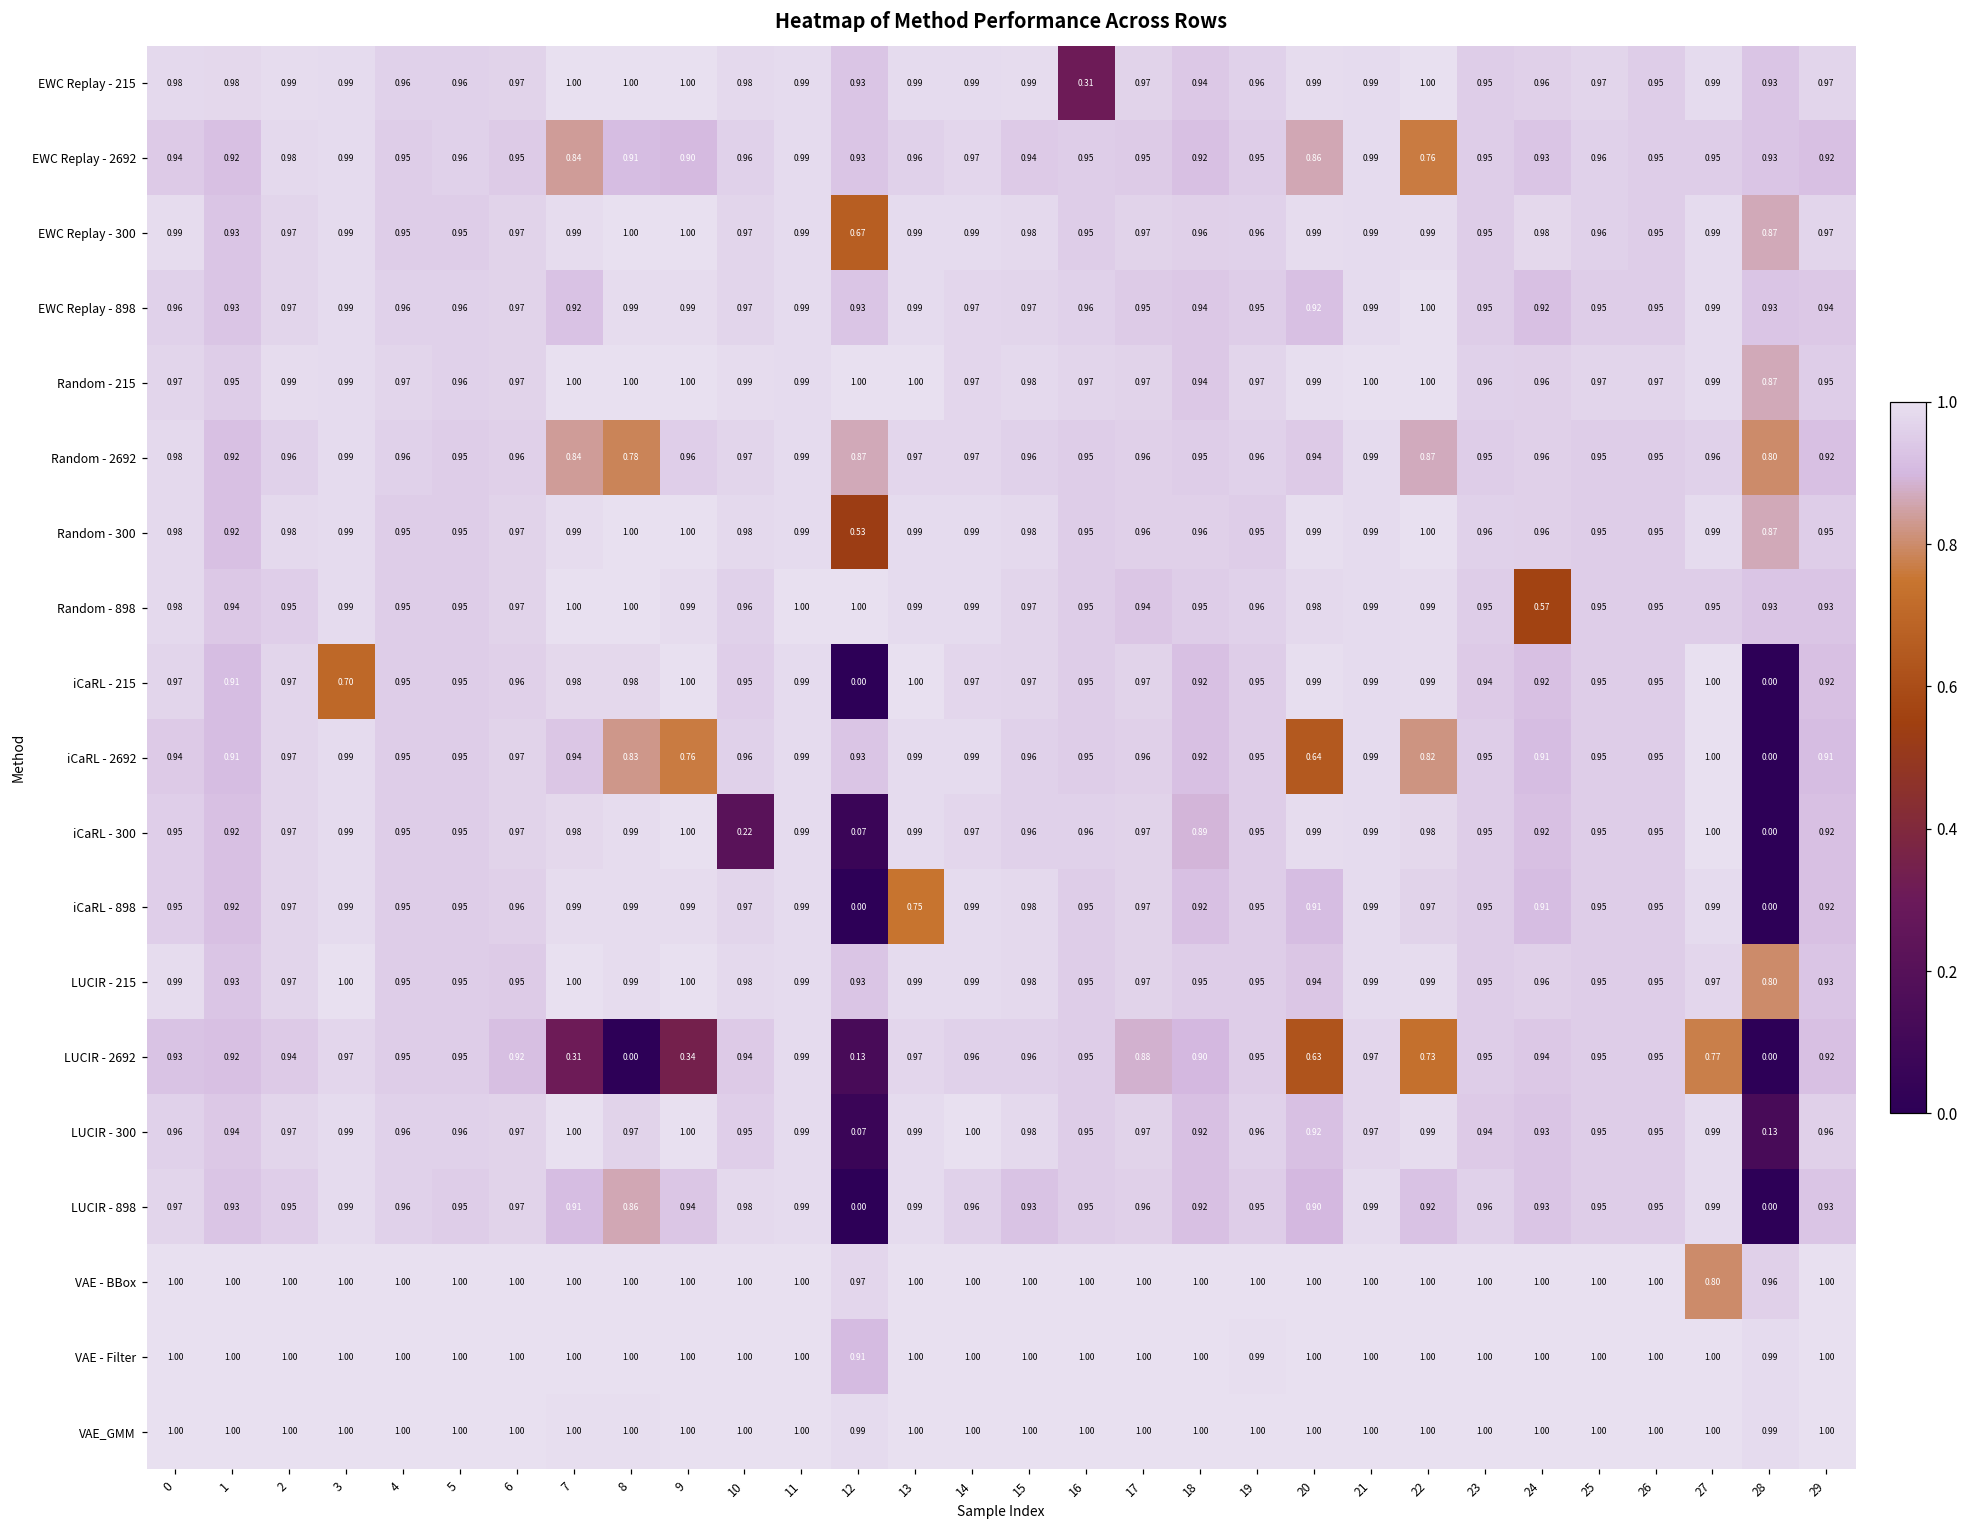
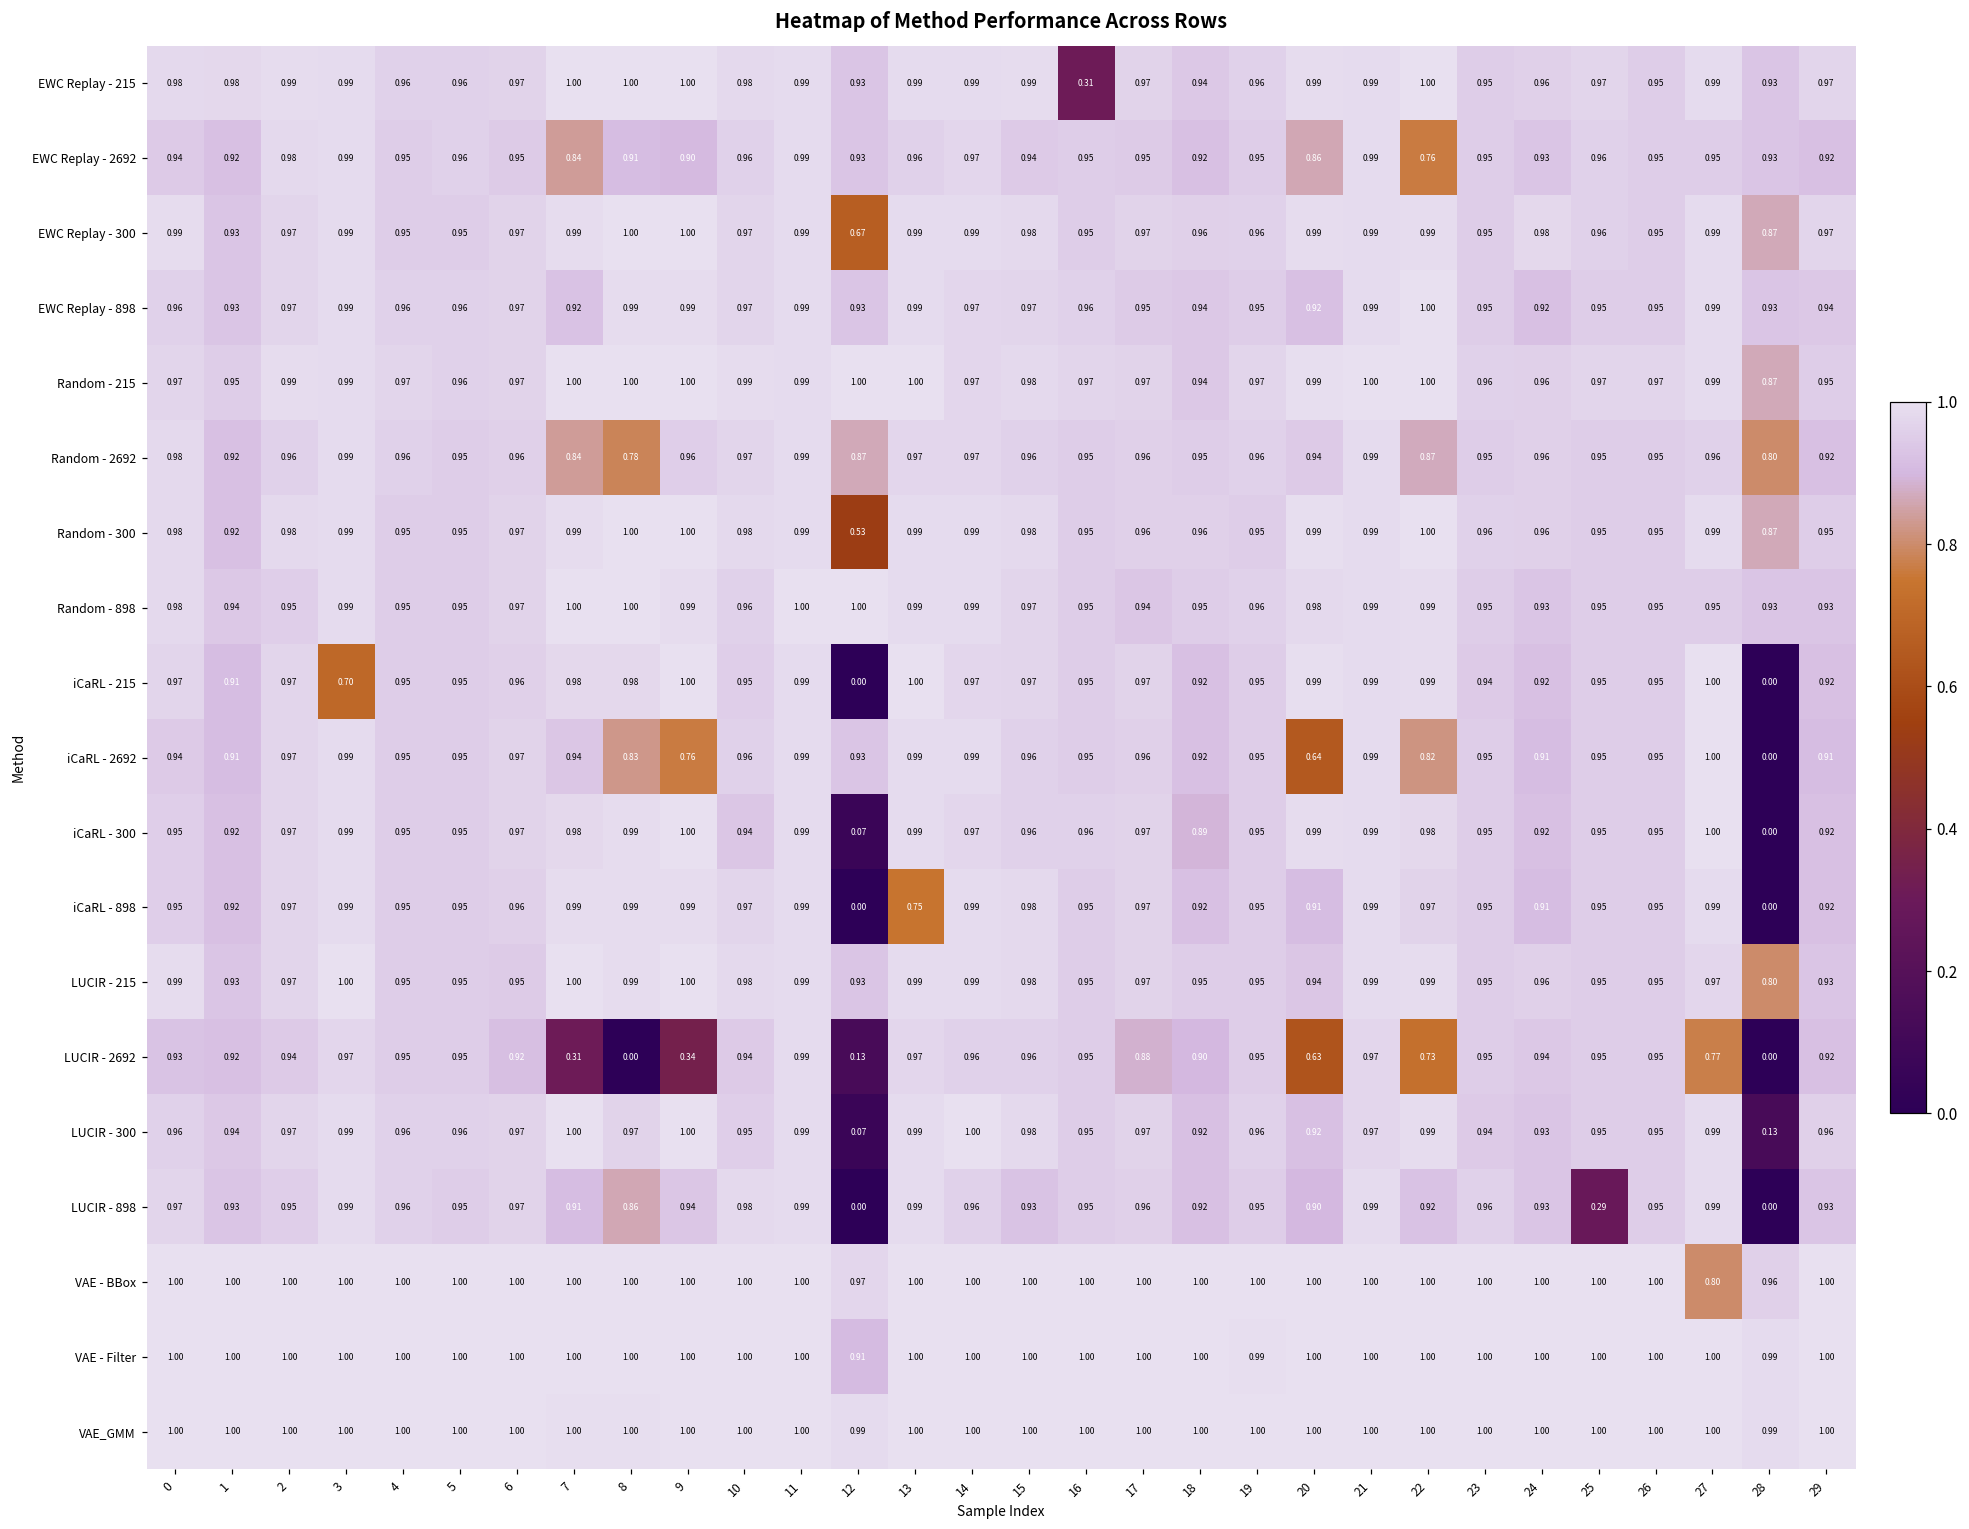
  {
    "Random - 898": {
      "0": 0.98,
      "1": 0.94,
      "2": 0.95,
      "3": 0.99,
      "4": 0.95,
      "5": 0.95,
      "6": 0.97,
      "7": 1.00,
      "8": 1.00,
      "9": 0.99,
      "10": 0.96,
      "11": 1.00,
      "12": 1.00,
      "13": 0.99,
      "14": 0.99,
      "15": 0.97,
      "16": 0.95,
      "17": 0.94,
      "18": 0.95,
      "19": 0.96,
      "20": 0.98,
      "21": 0.99,
      "22": 0.99,
      "23": 0.95,
-     "24": 0.57,
+     "24": 0.93,
      "25": 0.95,
      "26": 0.95,
      "27": 0.95,
      "28": 0.93,
      "29": 0.93
    },
    "iCaRL - 300": {
      "0": 0.95,
      "1": 0.92,
      "2": 0.97,
      "3": 0.99,
      "4": 0.95,
      "5": 0.95,
      "6": 0.97,
      "7": 0.98,
      "8": 0.99,
      "9": 1.00,
-     "10": 0.22,
+     "10": 0.94,
      "11": 0.99,
      "12": 0.07,
      "13": 0.99,
      "14": 0.97,
      "15": 0.96,
      "16": 0.96,
      "17": 0.97,
      "18": 0.89,
      "19": 0.95,
      "20": 0.99,
      "21": 0.99,
      "22": 0.98,
      "23": 0.95,
      "24": 0.92,
      "25": 0.95,
      "26": 0.95,
      "27": 1.00,
      "28": 0.00,
      "29": 0.92
    },
    "LUCIR - 898": {
      "0": 0.97,
      "1": 0.93,
      "2": 0.95,
      "3": 0.99,
      "4": 0.96,
      "5": 0.95,
      "6": 0.97,
      "7": 0.91,
      "8": 0.86,
      "9": 0.94,
      "10": 0.98,
      "11": 0.99,
      "12": 0.00,
      "13": 0.99,
      "14": 0.96,
      "15": 0.93,
      "16": 0.95,
      "17": 0.96,
      "18": 0.92,
      "19": 0.95,
      "20": 0.90,
      "21": 0.99,
      "22": 0.92,
      "23": 0.96,
      "24": 0.93,
-     "25": 0.95,
+     "25": 0.29,
      "26": 0.95,
      "27": 0.99,
      "28": 0.00,
      "29": 0.93
    }
  }
